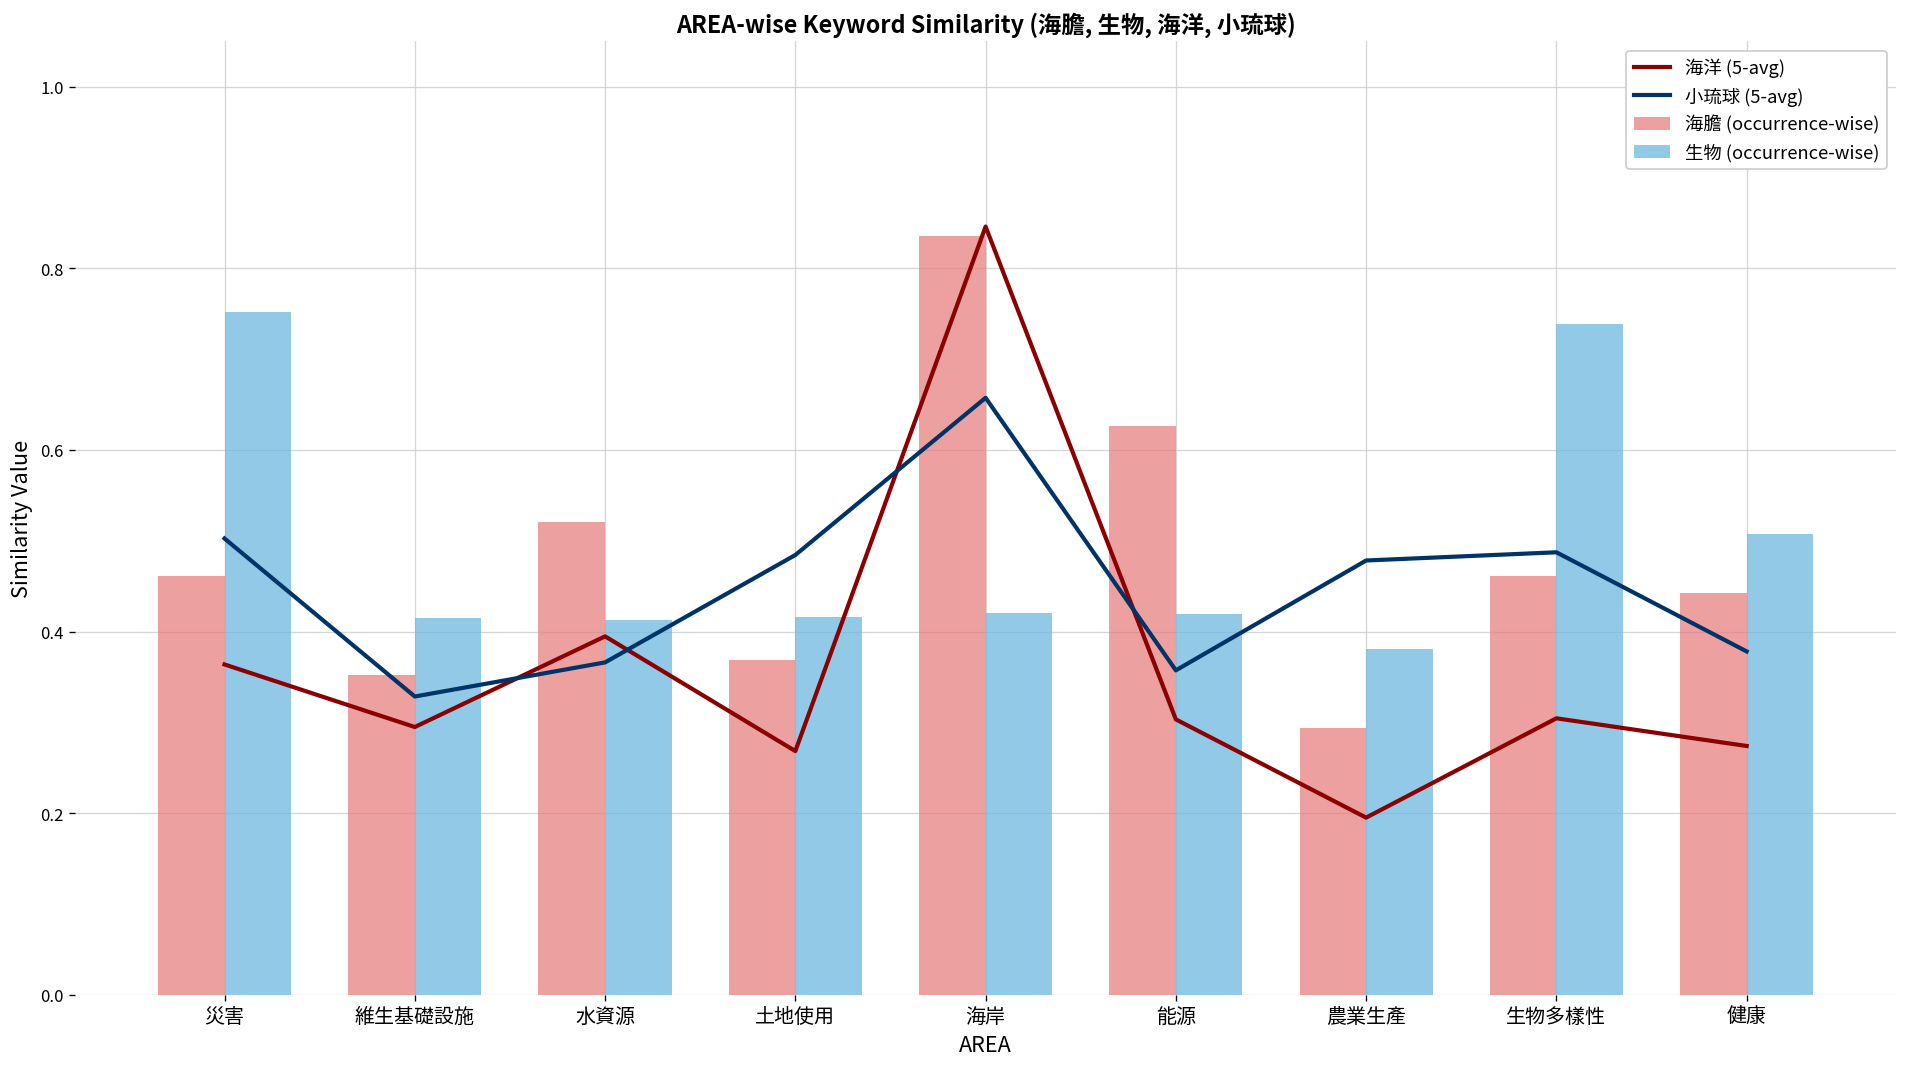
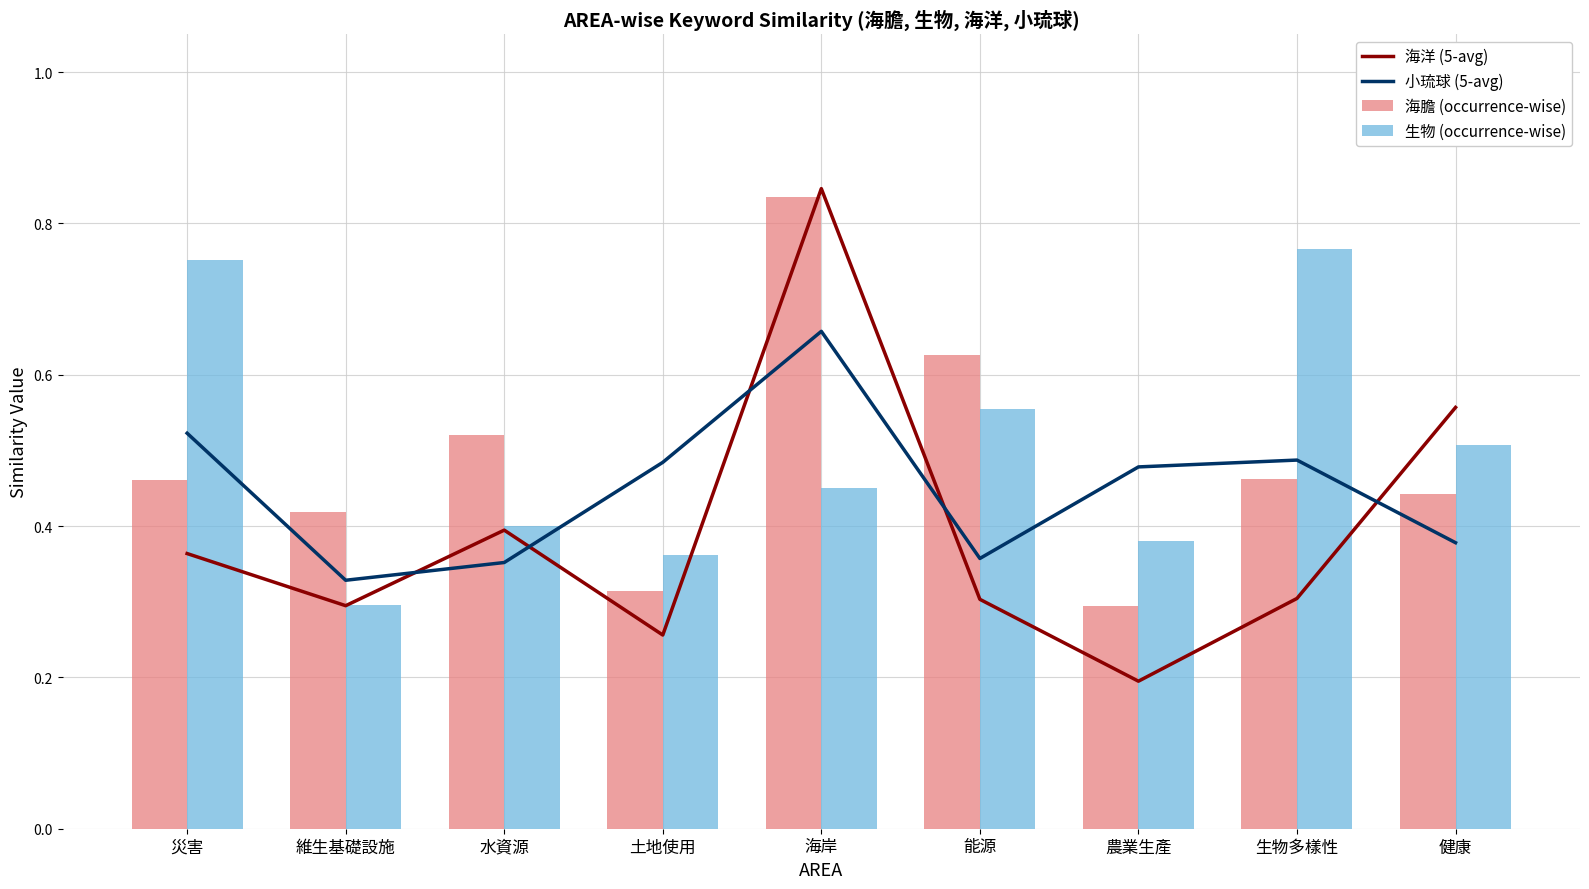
  {
    "海膽 (occurrence-wise)": {
      "災害": 0.46,
-     "維生基礎設施": 0.35,
+     "維生基礎設施": 0.42,
      "水資源": 0.52,
-     "土地使用": 0.37,
+     "土地使用": 0.31,
      "海岸": 0.84,
      "能源": 0.63,
      "農業生產": 0.29,
      "生物多樣性": 0.46,
      "健康": 0.44
    },
    "海洋 (5-avg)": {
      "災害": 0.36,
      "維生基礎設施": 0.29,
      "水資源": 0.39,
-     "土地使用": 0.27,
+     "土地使用": 0.26,
      "海岸": 0.85,
      "能源": 0.30,
      "農業生產": 0.20,
      "生物多樣性": 0.30,
-     "健康": 0.27
+     "健康": 0.56
    },
    "小琉球 (5-avg)": {
-     "災害": 0.50,
+     "災害": 0.52,
      "維生基礎設施": 0.33,
-     "水資源": 0.37,
+     "水資源": 0.35,
      "土地使用": 0.48,
      "海岸": 0.66,
      "能源": 0.36,
      "農業生產": 0.48,
      "生物多樣性": 0.49,
      "健康": 0.38
    },
    "生物 (occurrence-wise)": {
      "災害": 0.75,
-     "維生基礎設施": 0.42,
-     "水資源": 0.41,
-     "土地使用": 0.42,
-     "海岸": 0.42,
-     "能源": 0.42,
+     "維生基礎設施": 0.30,
+     "水資源": 0.40,
+     "土地使用": 0.36,
+     "海岸": 0.45,
+     "能源": 0.55,
      "農業生產": 0.38,
-     "生物多樣性": 0.74,
+     "生物多樣性": 0.77,
      "健康": 0.51
    }
  }
